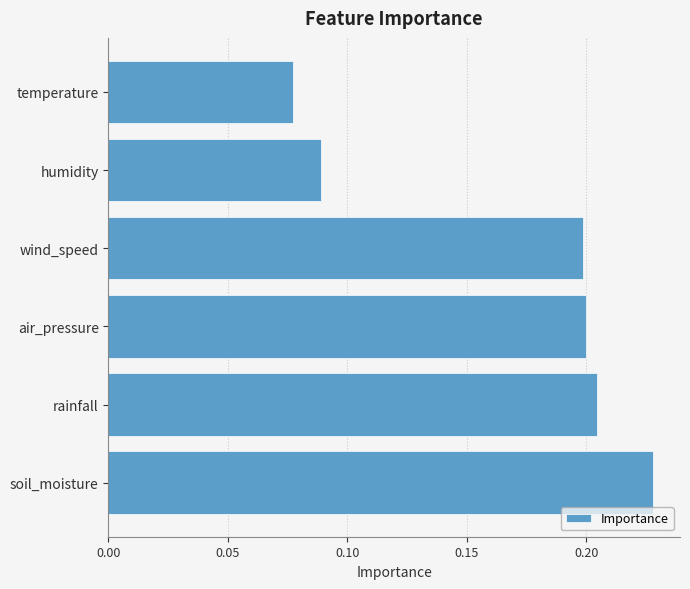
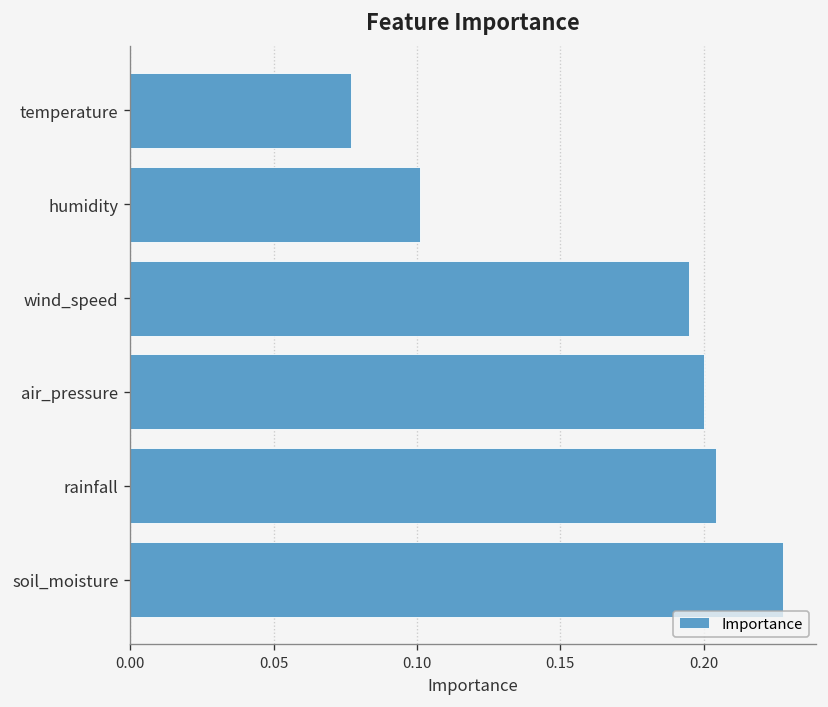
  {
    "temperature": 0.077,
-   "humidity": 0.089,
-   "wind_speed": 0.199,
+   "humidity": 0.101,
+   "wind_speed": 0.195,
    "air_pressure": 0.200,
    "rainfall": 0.204,
    "soil_moisture": 0.228
  }
